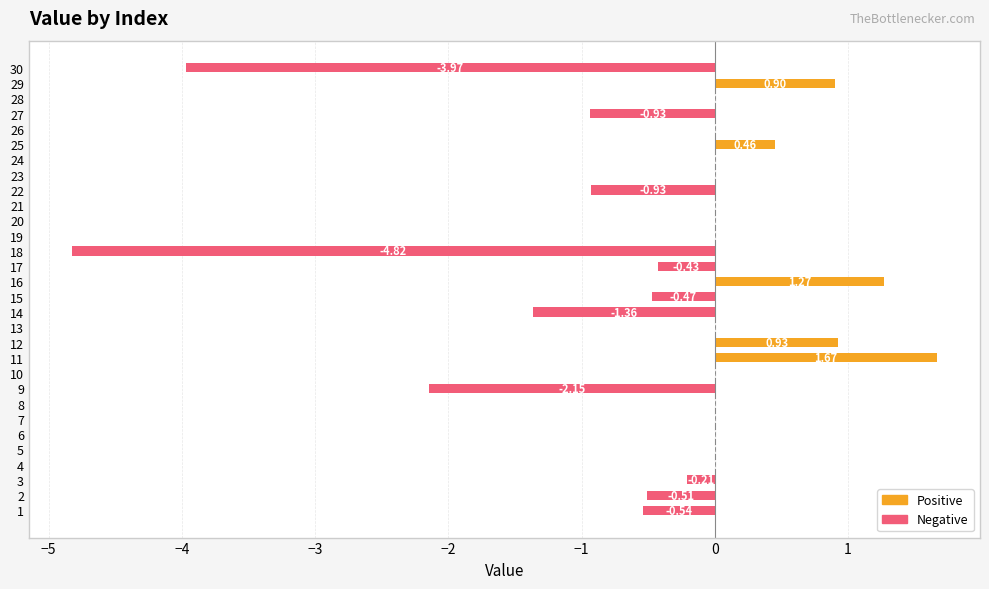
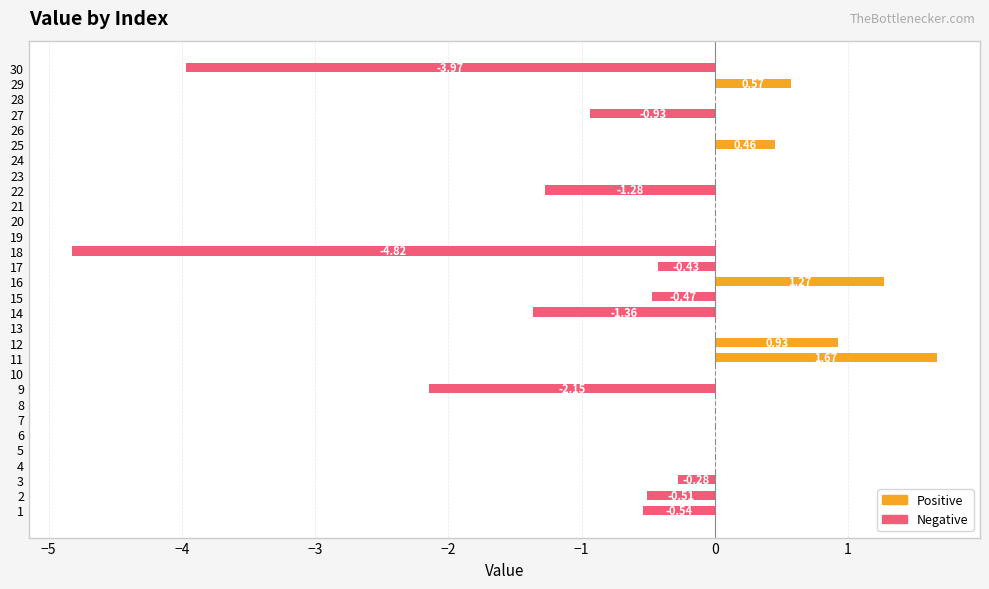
  {
    "30": -3.97,
-   "29": 0.90,
+   "29": 0.57,
    "27": -0.93,
    "25": 0.46,
-   "22": -0.93,
+   "22": -1.28,
    "18": -4.82,
    "17": -0.43,
    "16": 1.27,
    "15": -0.47,
    "14": -1.36,
    "12": 0.93,
    "11": 1.67,
    "9": -2.15,
-   "3": -0.21,
+   "3": -0.28,
    "2": -0.51,
    "1": -0.54
  }
